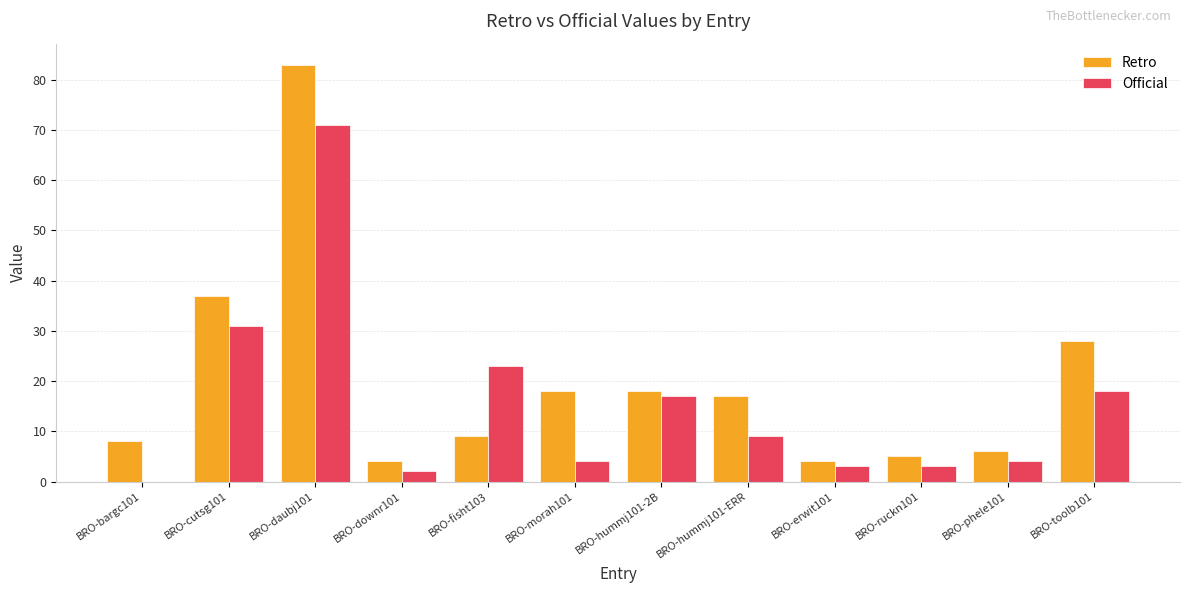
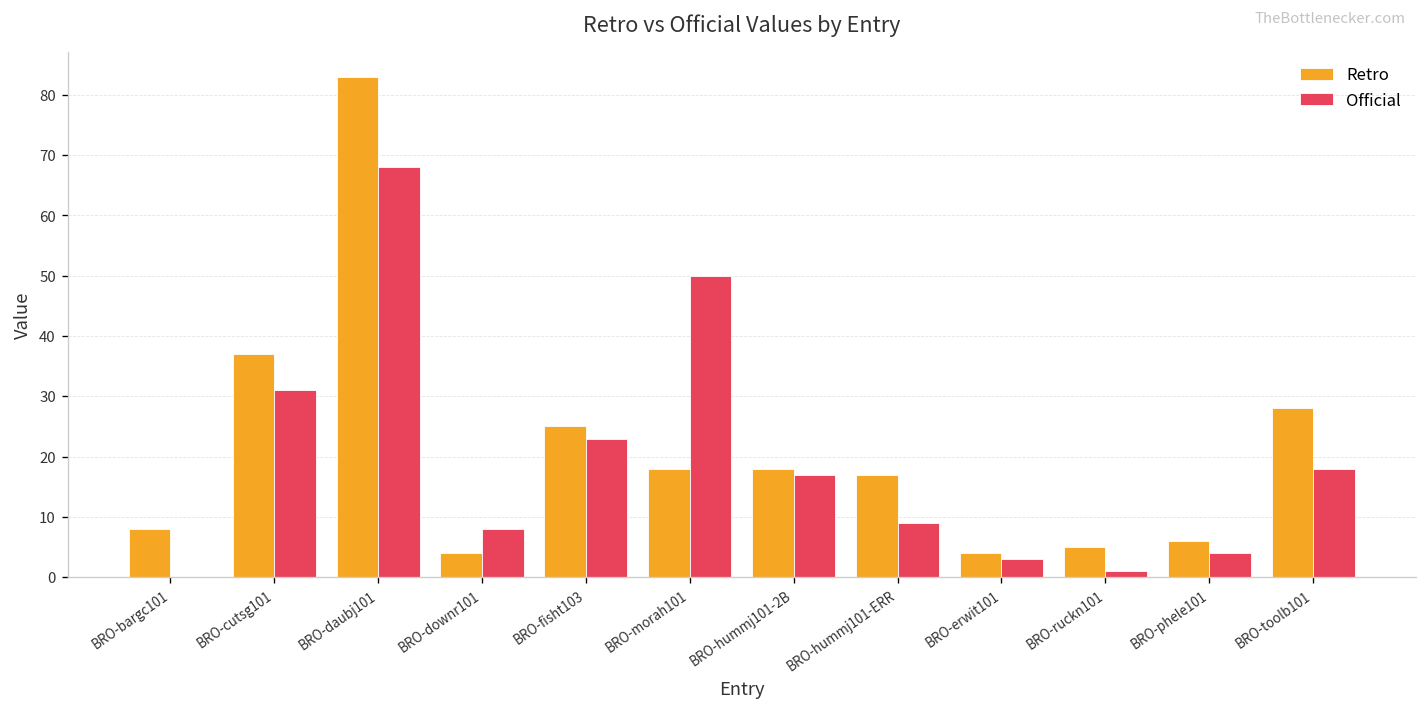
  {
    "Retro": {
      "BRO-bargc101": 8,
      "BRO-cutsg101": 37,
      "BRO-daubj101": 83,
      "BRO-downr101": 4,
-     "BRO-fisht103": 9,
+     "BRO-fisht103": 25,
      "BRO-morah101": 18,
      "BRO-hummj101-2B": 18,
      "BRO-hummj101-ERR": 17,
      "BRO-erwit101": 4,
      "BRO-ruckn101": 5,
      "BRO-phele101": 6,
      "BRO-toolb101": 28
    },
    "Official": {
      "BRO-bargc101": 0,
      "BRO-cutsg101": 31,
-     "BRO-daubj101": 71,
-     "BRO-downr101": 2,
+     "BRO-daubj101": 68,
+     "BRO-downr101": 8,
      "BRO-fisht103": 23,
-     "BRO-morah101": 4,
+     "BRO-morah101": 50,
      "BRO-hummj101-2B": 17,
      "BRO-hummj101-ERR": 9,
      "BRO-erwit101": 3,
-     "BRO-ruckn101": 3,
+     "BRO-ruckn101": 1,
      "BRO-phele101": 4,
      "BRO-toolb101": 18
    }
  }
